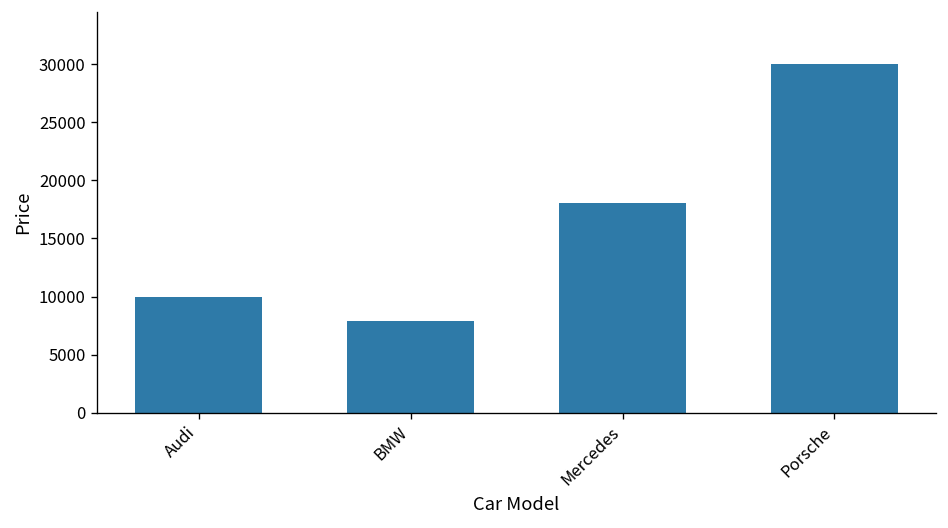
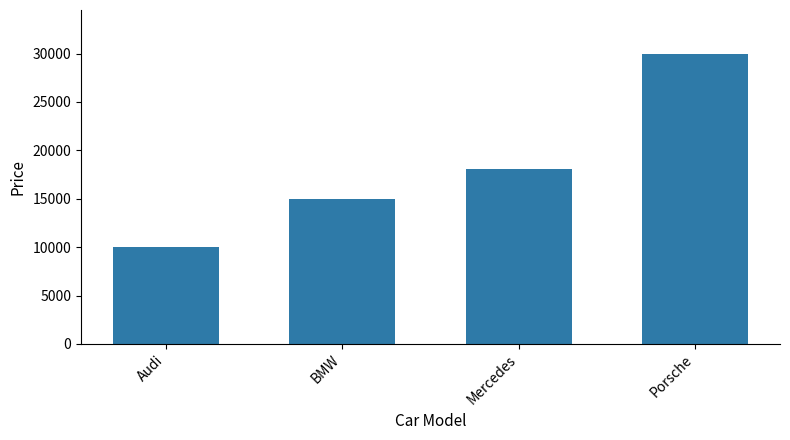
  {
    "Audi": 10000,
-   "BMW": 8000,
+   "BMW": 15000,
    "Mercedes": 18000,
    "Porsche": 30000
  }
